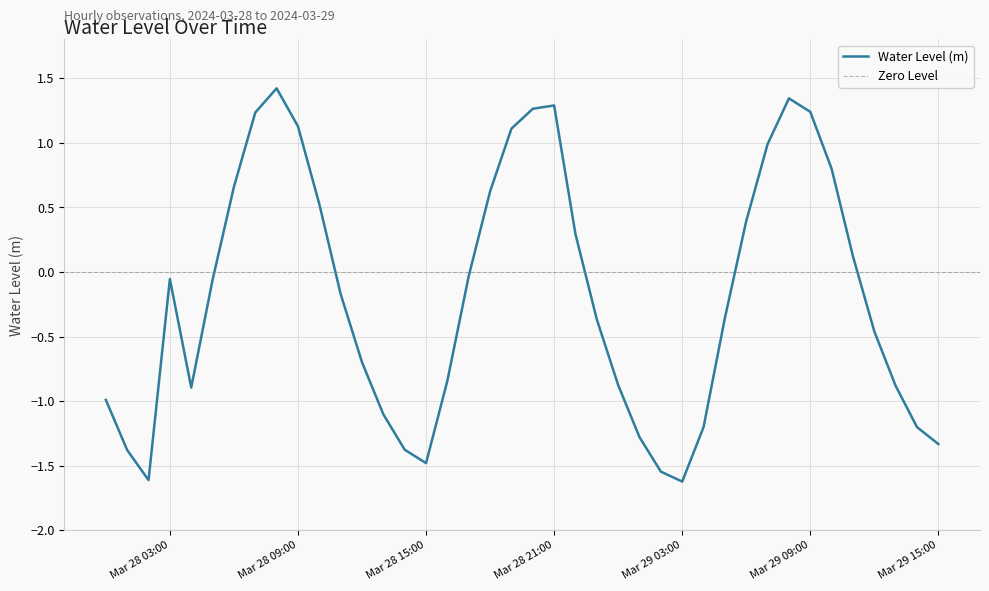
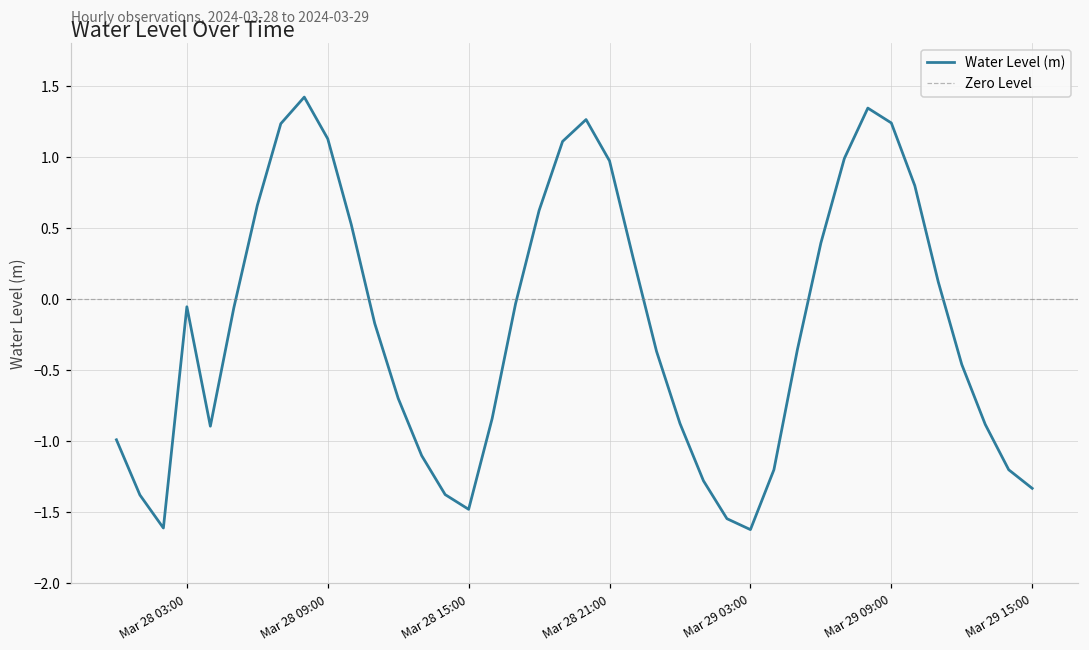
  {
    "Mar 28 03:00": -0.05,
    "Mar 28 09:00": 1.13,
    "Mar 28 15:00": -1.48,
-   "Mar 28 21:00": 1.29,
+   "Mar 28 21:00": 0.97,
    "Mar 29 03:00": -1.62,
    "Mar 29 09:00": 1.24,
    "Mar 29 15:00": -1.33
  }
